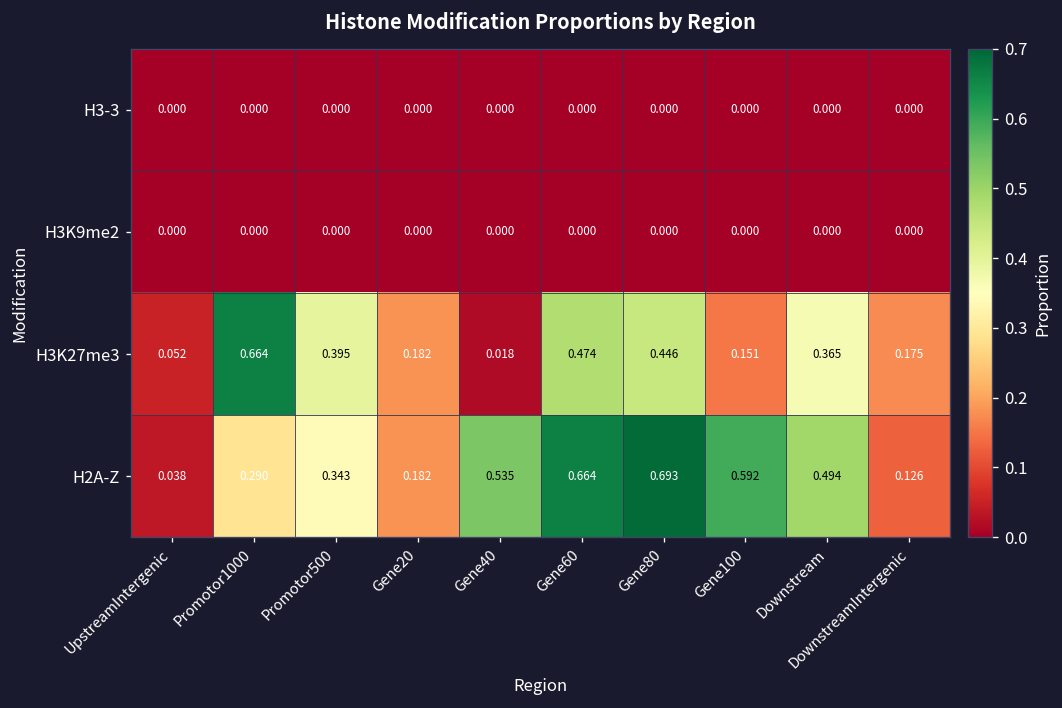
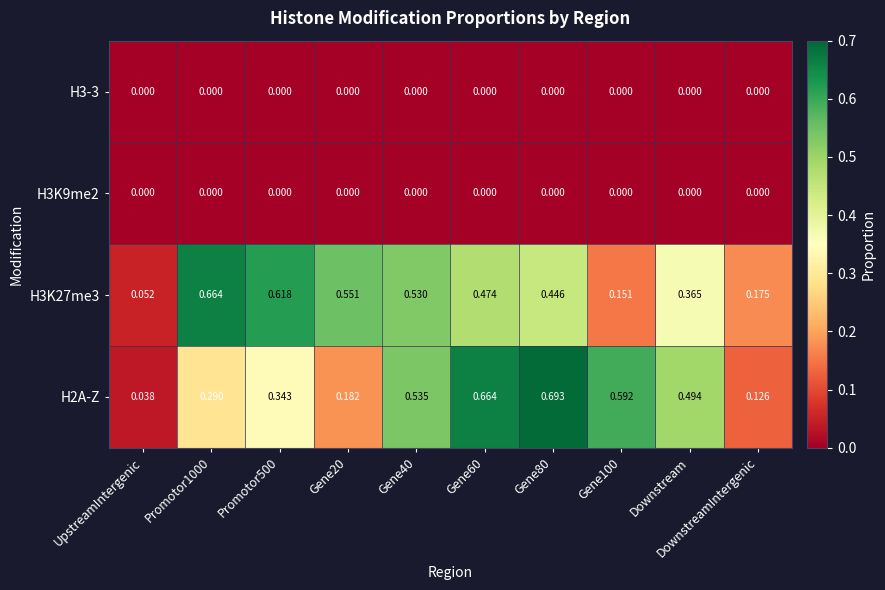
  {
    "H3-3": {
      "UpstreamIntergenic": 0.000,
      "Promotor1000": 0.000,
      "Promotor500": 0.000,
      "Gene20": 0.000,
      "Gene40": 0.000,
      "Gene60": 0.000,
      "Gene80": 0.000,
      "Gene100": 0.000,
      "Downstream": 0.000,
      "DownstreamIntergenic": 0.000
    },
    "H3K9me2": {
      "UpstreamIntergenic": 0.000,
      "Promotor1000": 0.000,
      "Promotor500": 0.000,
      "Gene20": 0.000,
      "Gene40": 0.000,
      "Gene60": 0.000,
      "Gene80": 0.000,
      "Gene100": 0.000,
      "Downstream": 0.000,
      "DownstreamIntergenic": 0.000
    },
    "H3K27me3": {
      "UpstreamIntergenic": 0.052,
      "Promotor1000": 0.664,
-     "Promotor500": 0.395,
-     "Gene20": 0.182,
-     "Gene40": 0.018,
+     "Promotor500": 0.618,
+     "Gene20": 0.551,
+     "Gene40": 0.530,
      "Gene60": 0.474,
      "Gene80": 0.446,
      "Gene100": 0.151,
      "Downstream": 0.365,
      "DownstreamIntergenic": 0.175
    },
    "H2A-Z": {
      "UpstreamIntergenic": 0.038,
      "Promotor1000": 0.290,
      "Promotor500": 0.343,
      "Gene20": 0.182,
      "Gene40": 0.535,
      "Gene60": 0.664,
      "Gene80": 0.693,
      "Gene100": 0.592,
      "Downstream": 0.494,
      "DownstreamIntergenic": 0.126
    }
  }
